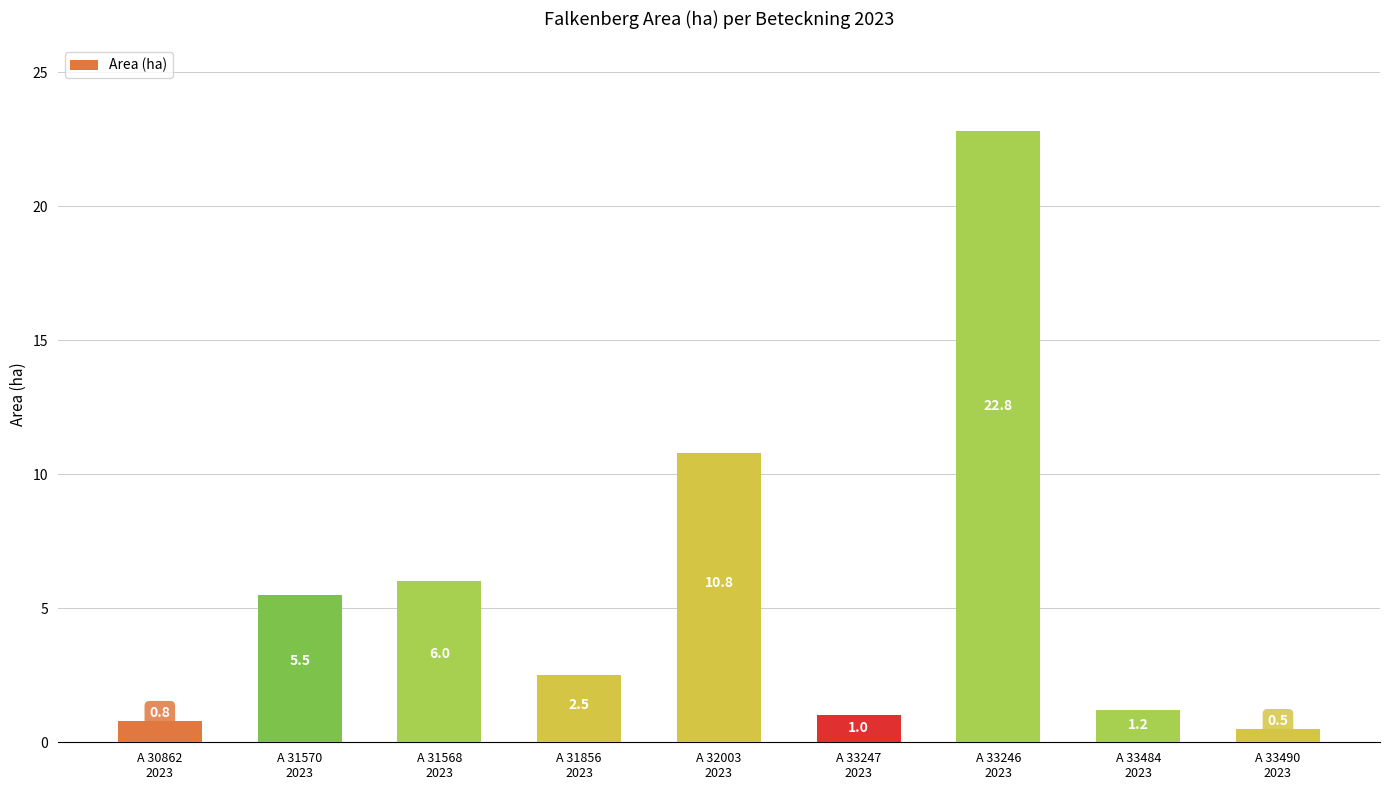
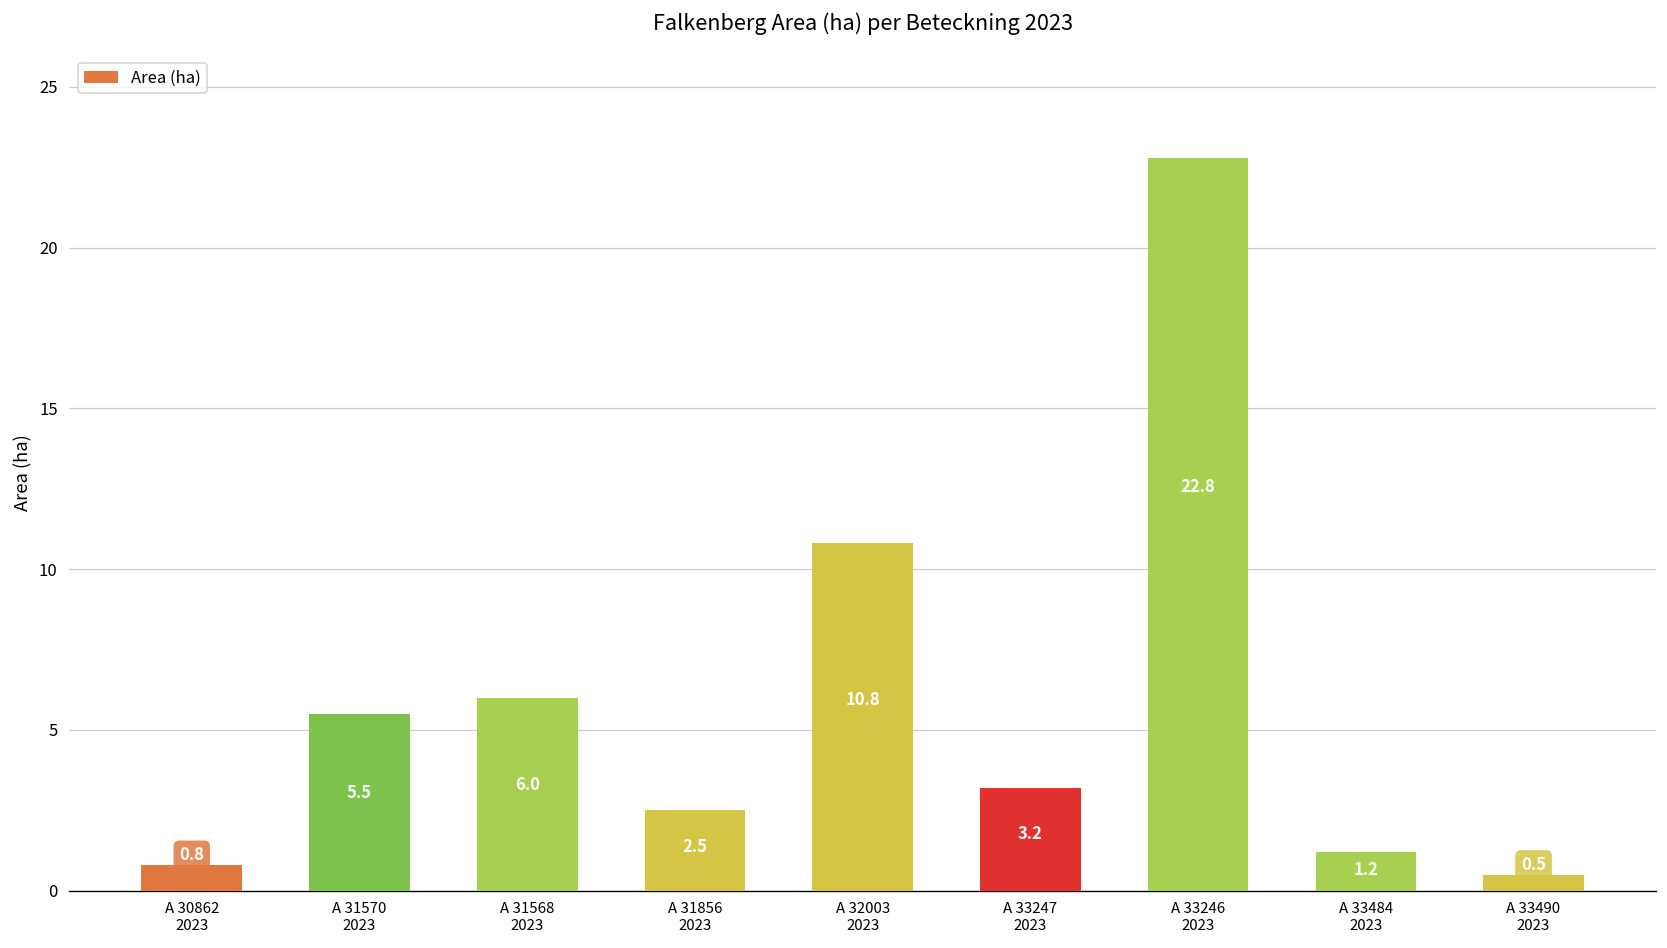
  {
-   "A 33247 2023": 1.0
+   "A 33247 2023": 3.2
  }
